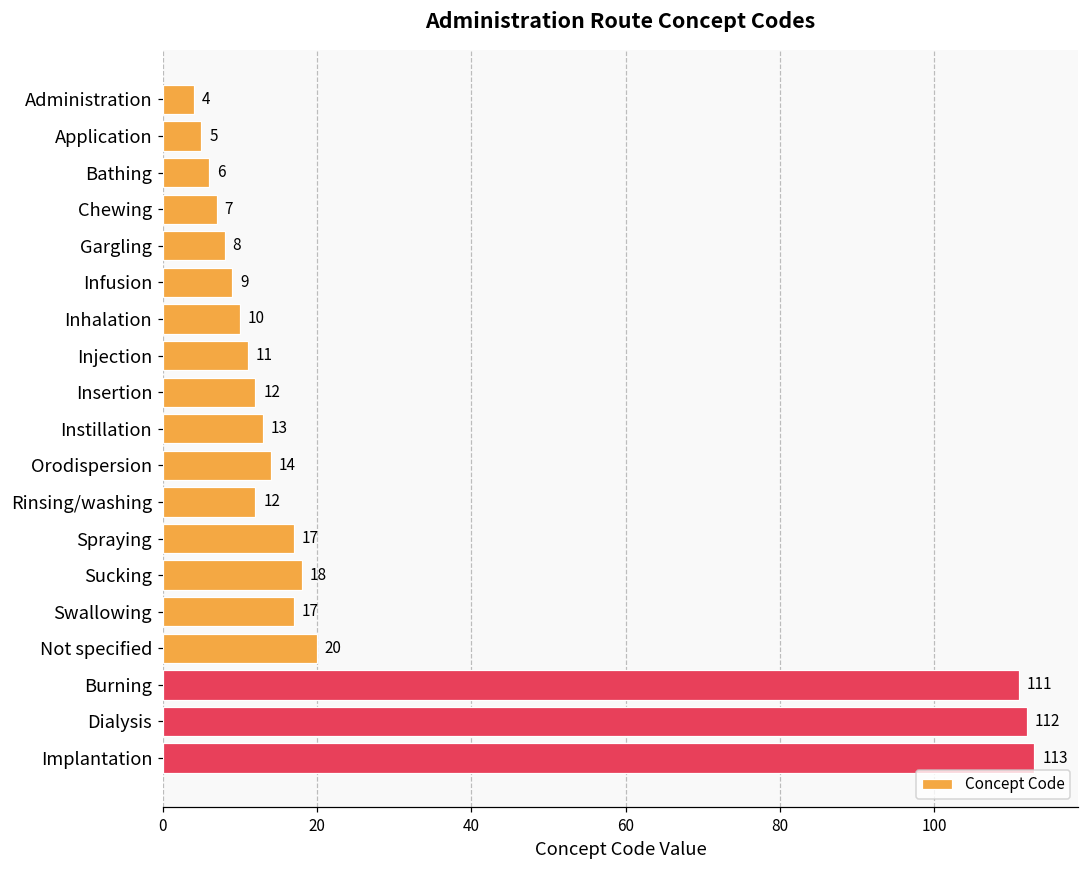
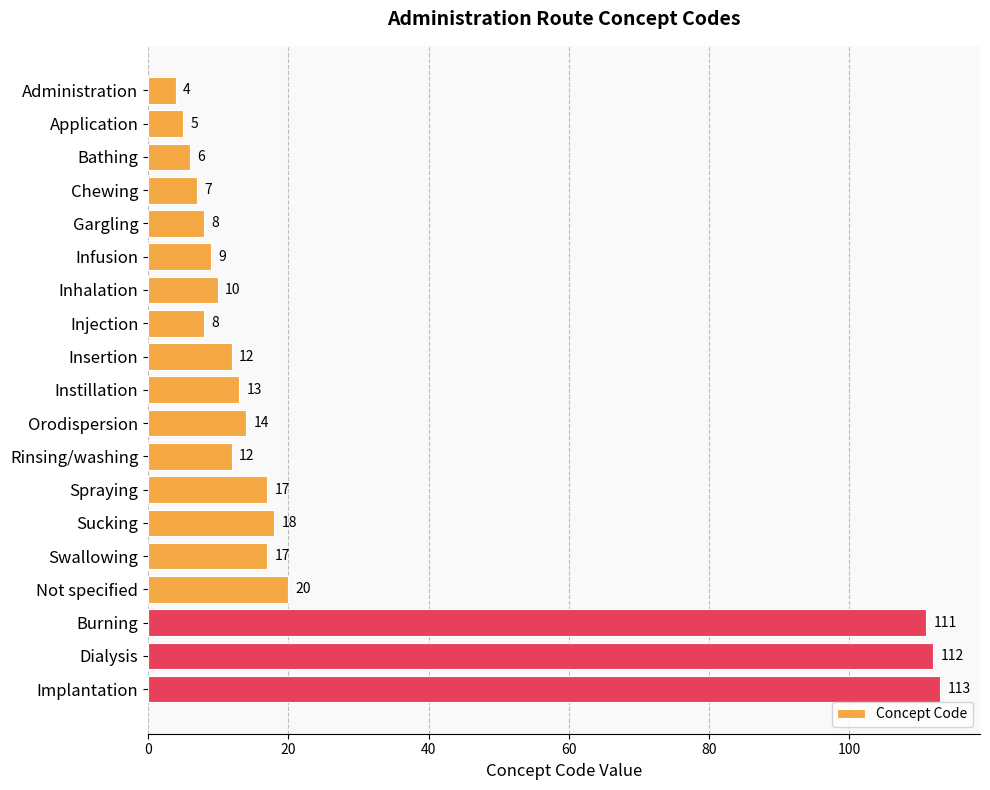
  {
    "Administration": 4,
    "Application": 5,
    "Bathing": 6,
    "Chewing": 7,
    "Gargling": 8,
    "Infusion": 9,
    "Inhalation": 10,
-   "Injection": 11,
+   "Injection": 8,
    "Insertion": 12,
    "Instillation": 13,
    "Orodispersion": 14,
    "Rinsing/washing": 12,
    "Spraying": 17,
    "Sucking": 18,
    "Swallowing": 17,
    "Not specified": 20,
    "Burning": 111,
    "Dialysis": 112,
    "Implantation": 113
  }
